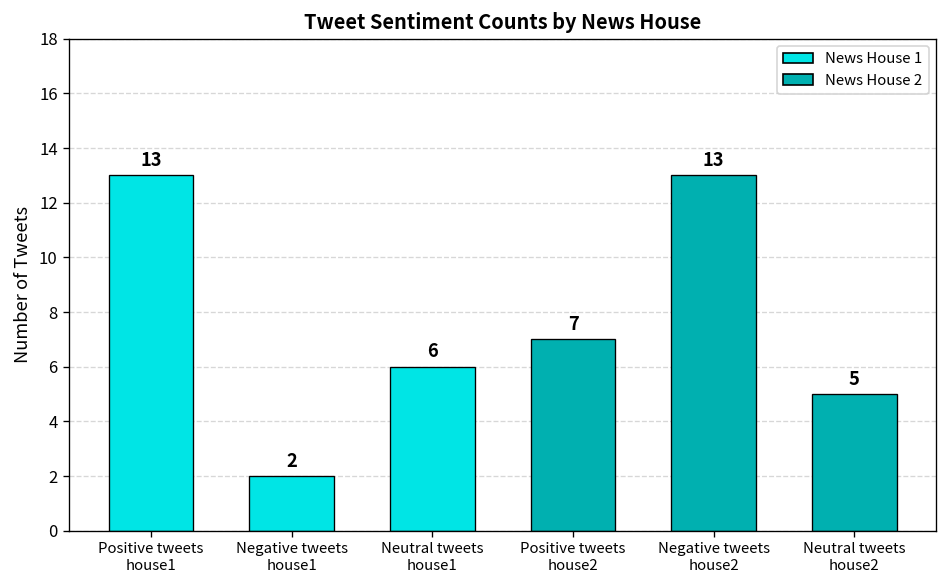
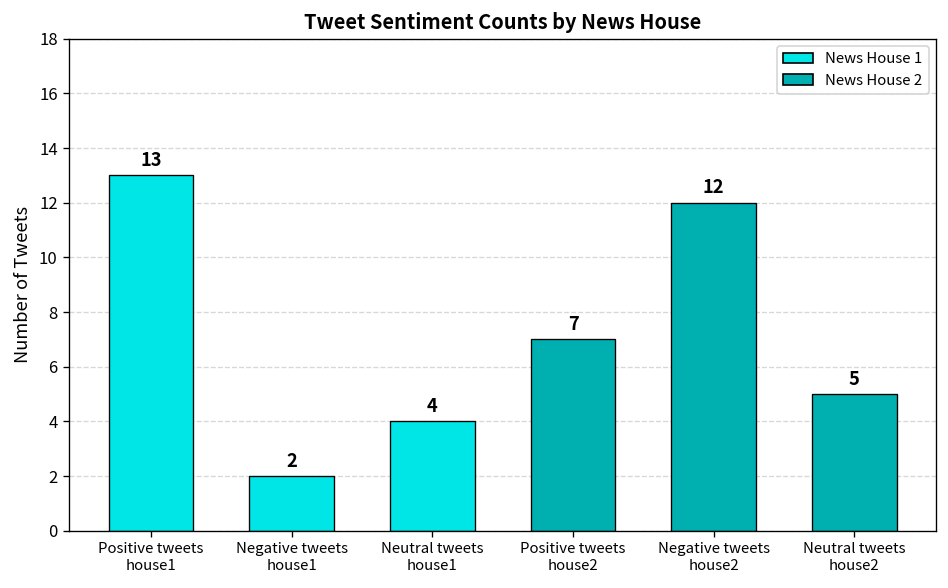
  {
    "Positive tweets house1": 13,
    "Negative tweets house1": 2,
-   "Neutral tweets house1": 6,
+   "Neutral tweets house1": 4,
    "Positive tweets house2": 7,
-   "Negative tweets house2": 13,
+   "Negative tweets house2": 12,
    "Neutral tweets house2": 5
  }
